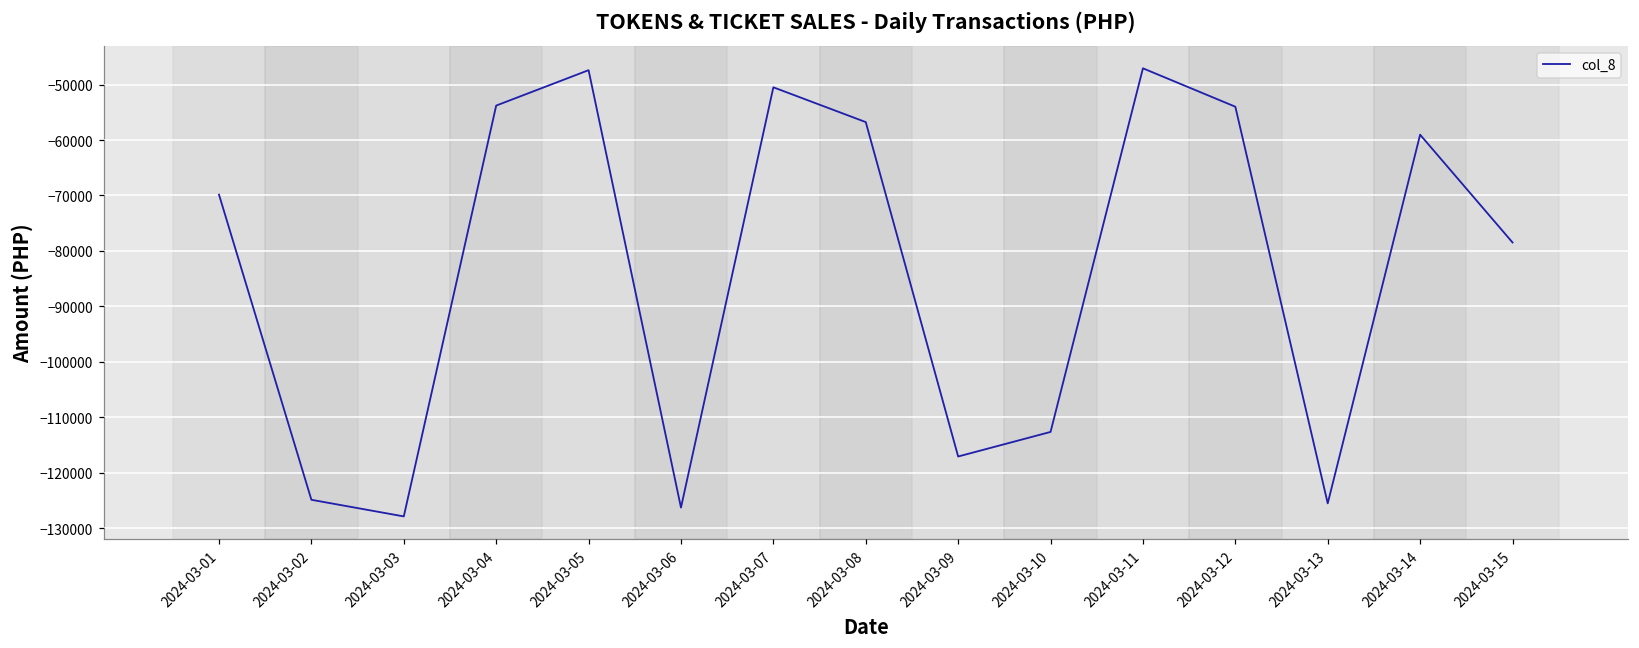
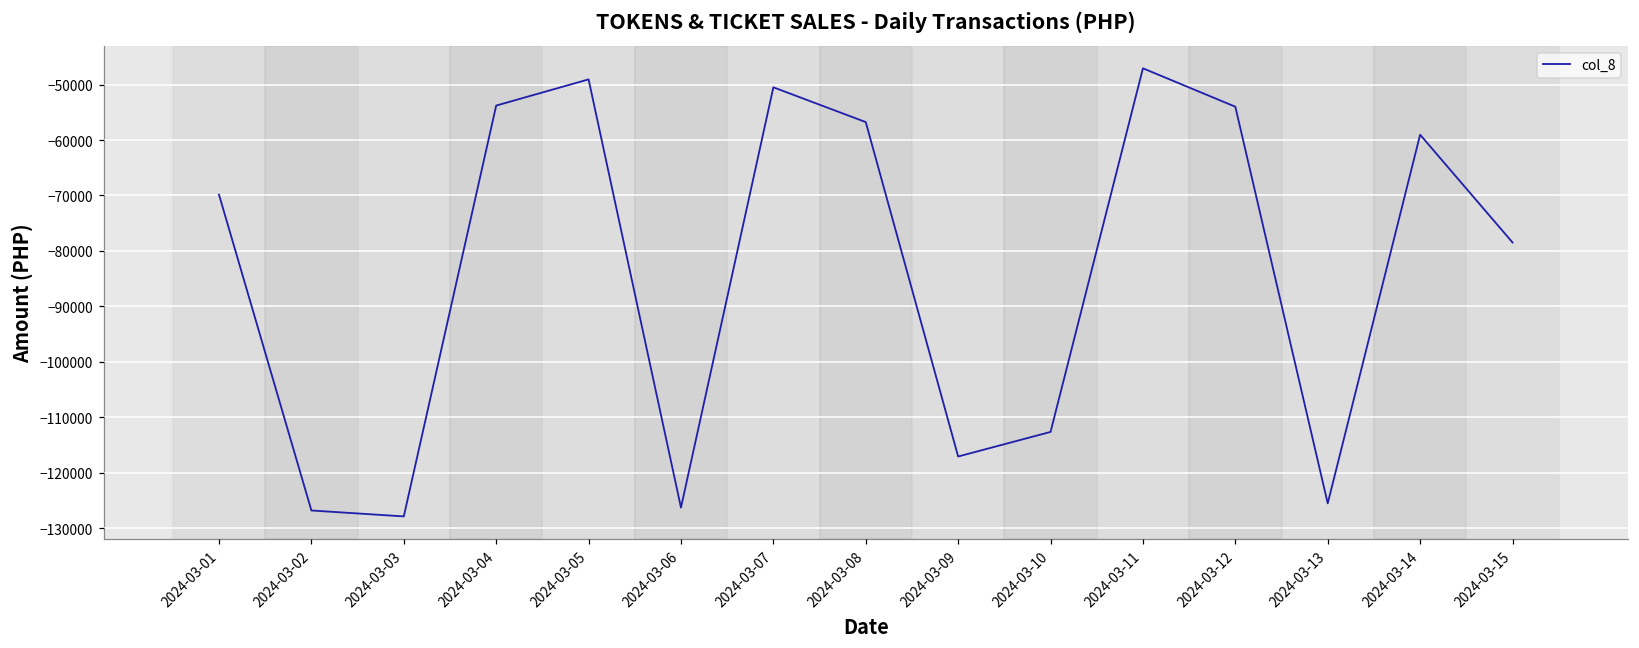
  {
    "2024-03-01": -70000,
-   "2024-03-02": -125000,
+   "2024-03-02": -127000,
    "2024-03-03": -128000,
    "2024-03-04": -54000,
-   "2024-03-05": -47000,
+   "2024-03-05": -49000,
    "2024-03-06": -126000,
    "2024-03-07": -50000,
    "2024-03-08": -57000,
    "2024-03-09": -117000,
    "2024-03-10": -113000,
    "2024-03-11": -47000,
    "2024-03-12": -54000,
    "2024-03-13": -126000,
    "2024-03-14": -59000,
    "2024-03-15": -78000
  }
